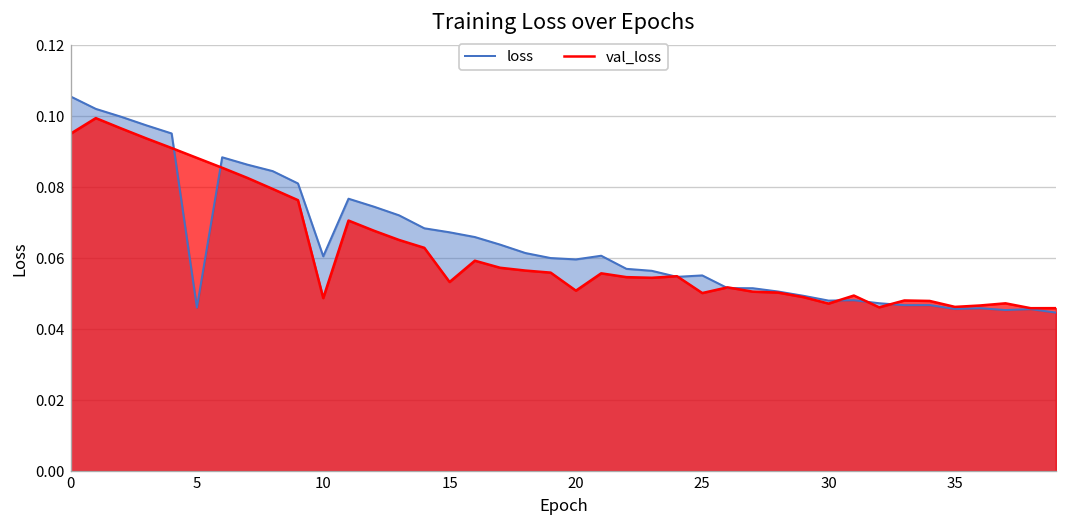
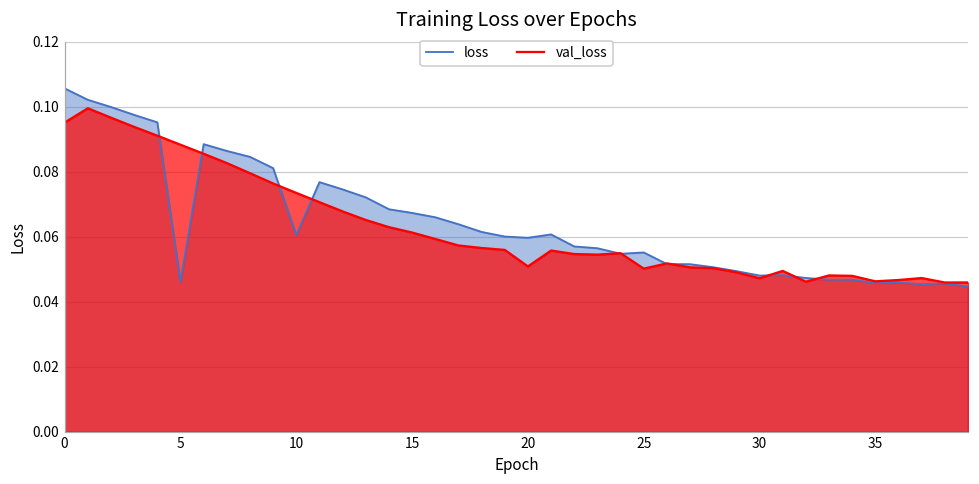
  {
    "loss": {
      "0": 0.106,
      "5": 0.046,
      "10": 0.061,
      "15": 0.067,
      "20": 0.060,
      "25": 0.055
    },
    "val_loss": {
      "0": 0.095,
      "5": 0.088,
-     "10": 0.049,
-     "15": 0.053,
+     "10": 0.073,
+     "15": 0.061,
      "20": 0.051,
      "25": 0.050
    }
  }
